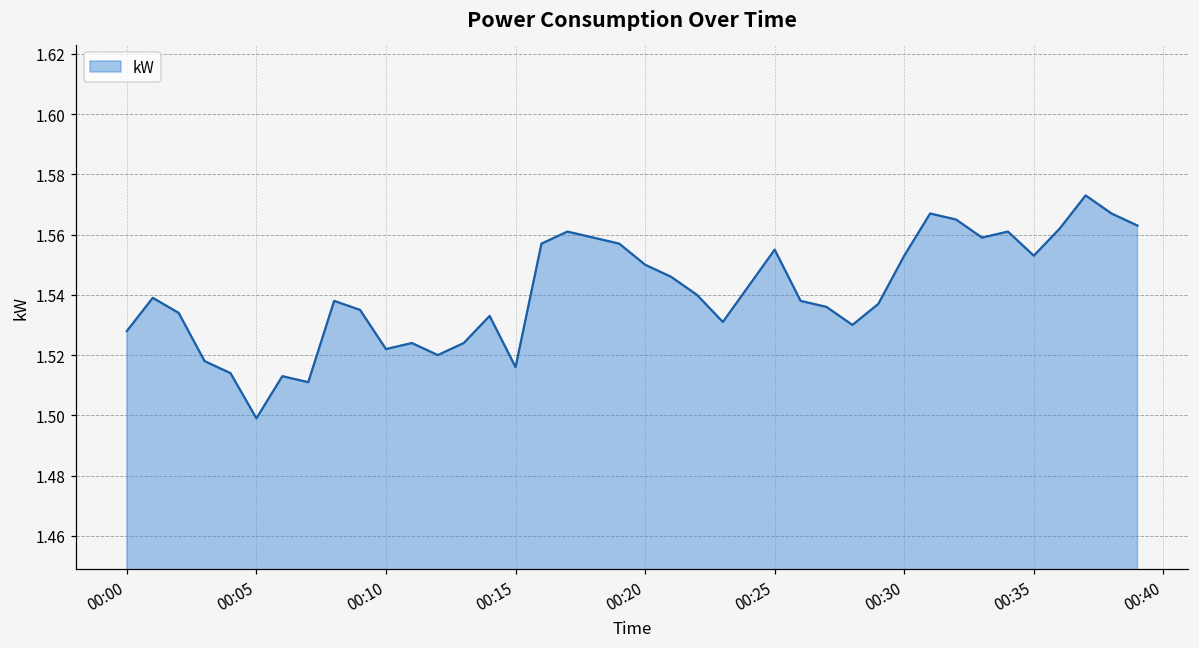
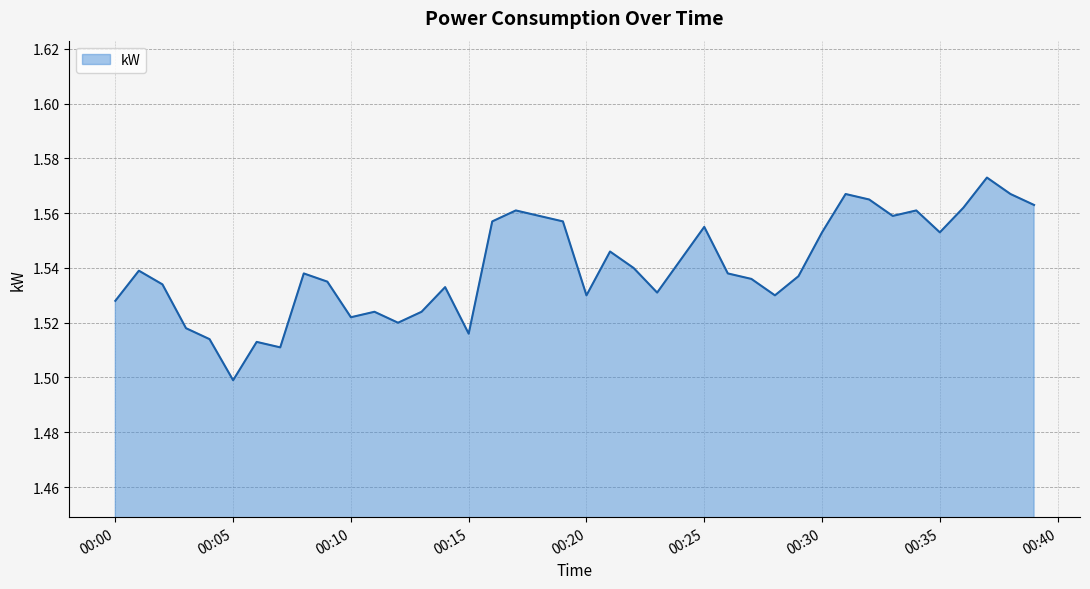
  {
    "00:00": 1.528,
    "00:05": 1.499,
    "00:10": 1.522,
    "00:15": 1.516,
-   "00:20": 1.55,
+   "00:20": 1.53,
    "00:25": 1.555,
    "00:30": 1.553,
    "00:35": 1.553
  }
